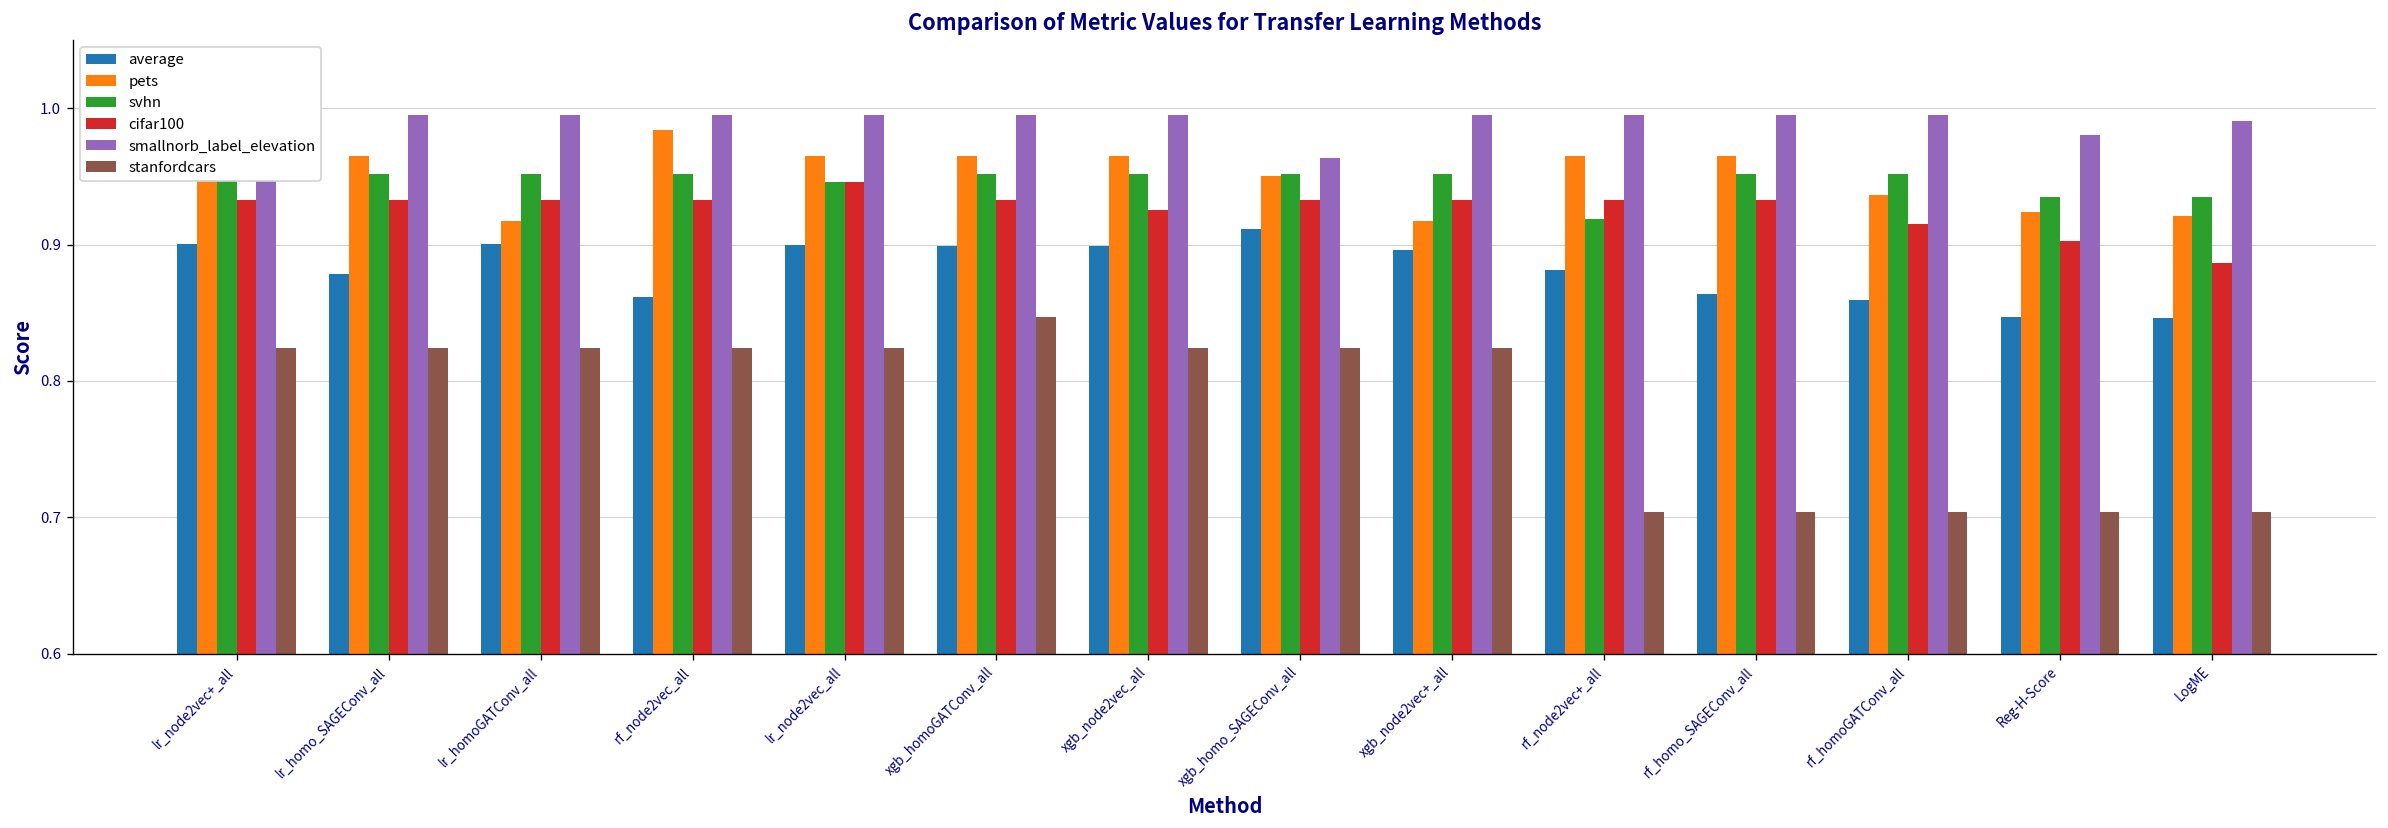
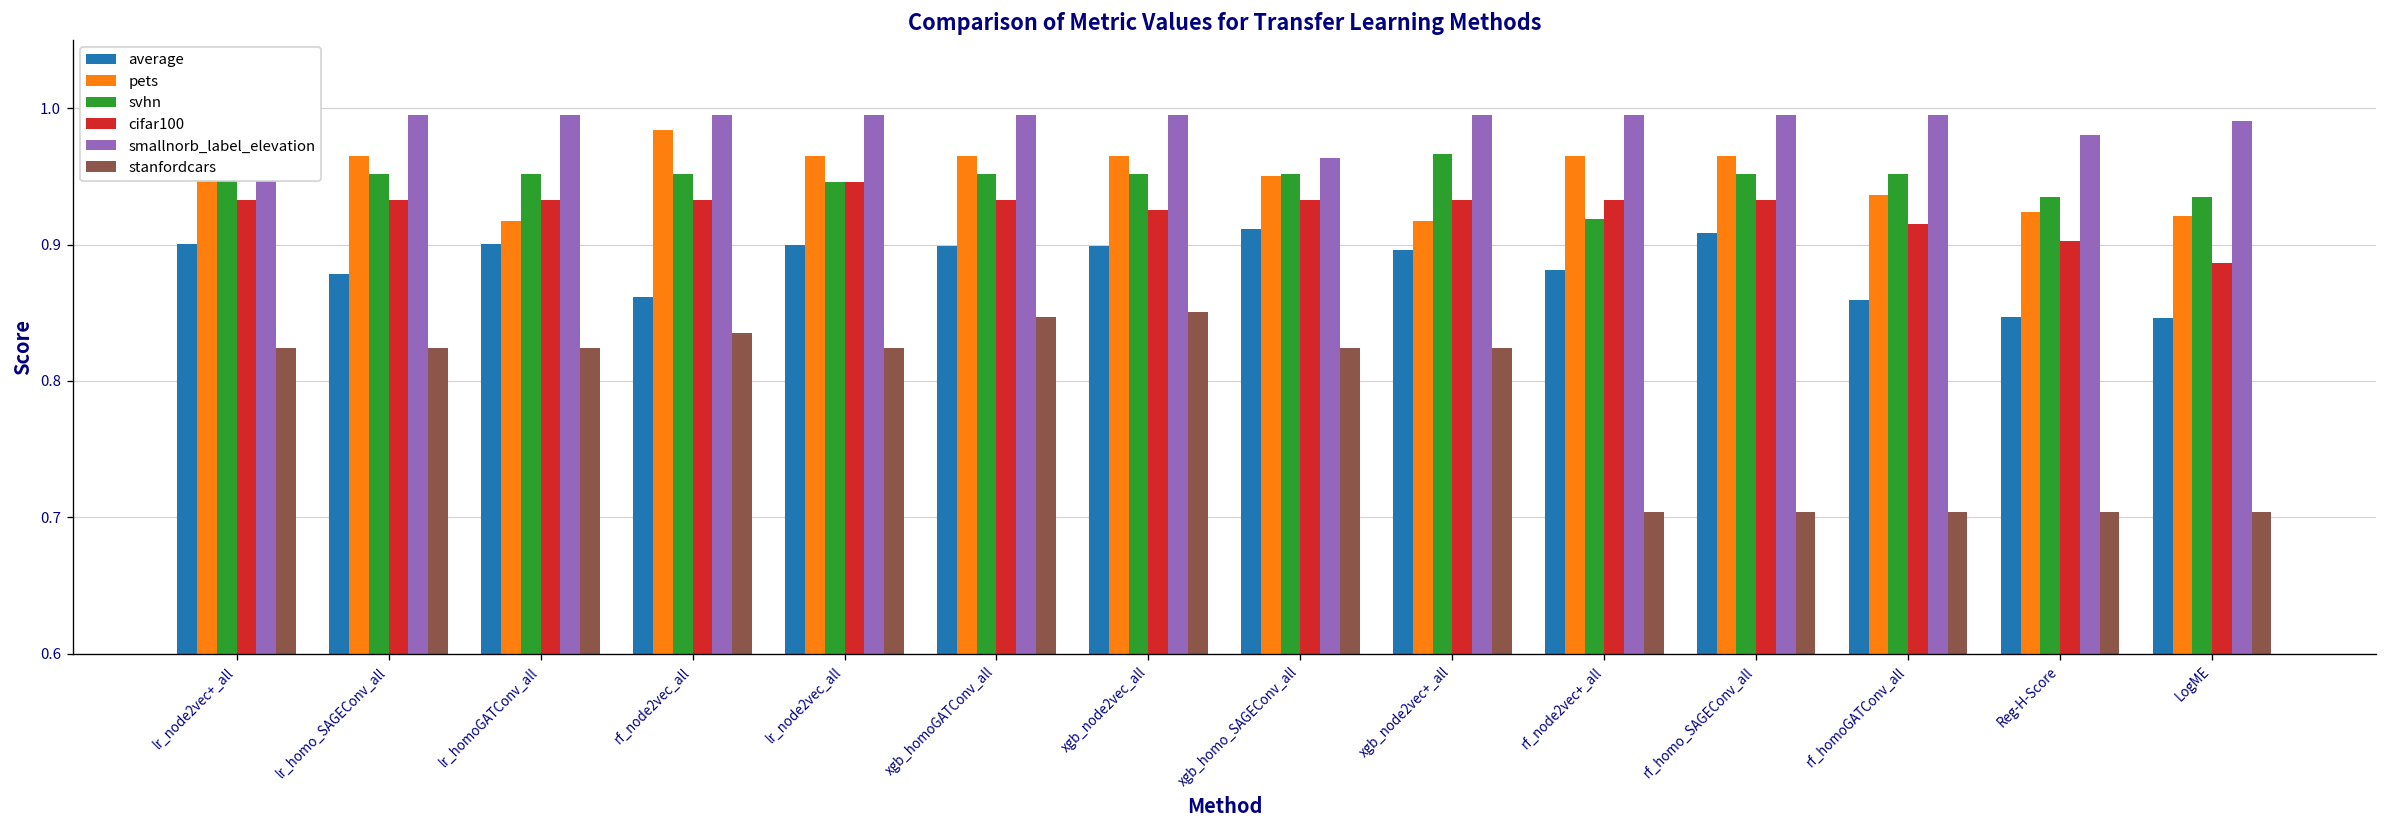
  {
    "average": {
      "lr_node2vec+_all": 0.900,
      "lr_homo_SAGEConv_all": 0.878,
      "lr_homoGATConv_all": 0.900,
      "rf_node2vec_all": 0.861,
      "lr_node2vec_all": 0.900,
      "xgb_homoGATConv_all": 0.899,
      "xgb_node2vec_all": 0.899,
      "xgb_homo_SAGEConv_all": 0.911,
      "xgb_node2vec+_all": 0.896,
      "rf_node2vec+_all": 0.881,
-     "rf_homo_SAGEConv_all": 0.864,
+     "rf_homo_SAGEConv_all": 0.908,
      "rf_homoGATConv_all": 0.860,
      "Reg-H-Score": 0.847,
      "LogME": 0.846
    },
    "pets": {
      "lr_homo_SAGEConv_all": 0.965,
      "lr_homoGATConv_all": 0.917,
      "rf_node2vec_all": 0.984,
      "lr_node2vec_all": 0.965,
      "xgb_homoGATConv_all": 0.965,
      "xgb_node2vec_all": 0.965,
      "xgb_homo_SAGEConv_all": 0.950,
      "xgb_node2vec+_all": 0.918,
      "rf_node2vec+_all": 0.965,
      "rf_homo_SAGEConv_all": 0.965,
      "rf_homoGATConv_all": 0.937,
      "Reg-H-Score": 0.924,
      "LogME": 0.921
    },
    "svhn": {
      "lr_homo_SAGEConv_all": 0.951,
      "lr_homoGATConv_all": 0.951,
      "rf_node2vec_all": 0.951,
      "lr_node2vec_all": 0.946,
      "xgb_homoGATConv_all": 0.951,
      "xgb_node2vec_all": 0.951,
      "xgb_homo_SAGEConv_all": 0.951,
-     "xgb_node2vec+_all": 0.951,
+     "xgb_node2vec+_all": 0.966,
      "rf_node2vec+_all": 0.919,
      "rf_homo_SAGEConv_all": 0.951,
      "rf_homoGATConv_all": 0.951,
      "Reg-H-Score": 0.935,
      "LogME": 0.935
    },
    "cifar100": {
      "lr_node2vec+_all": 0.933,
      "lr_homo_SAGEConv_all": 0.933,
      "lr_homoGATConv_all": 0.933,
      "rf_node2vec_all": 0.933,
      "lr_node2vec_all": 0.946,
      "xgb_homoGATConv_all": 0.933,
      "xgb_node2vec_all": 0.925,
      "xgb_homo_SAGEConv_all": 0.933,
      "xgb_node2vec+_all": 0.933,
      "rf_node2vec+_all": 0.933,
      "rf_homo_SAGEConv_all": 0.933,
      "rf_homoGATConv_all": 0.915,
      "Reg-H-Score": 0.902,
      "LogME": 0.887
    },
    "smallnorb_label_elevation": {
      "lr_homo_SAGEConv_all": 0.995,
      "lr_homoGATConv_all": 0.995,
      "rf_node2vec_all": 0.995,
      "lr_node2vec_all": 0.995,
      "xgb_homoGATConv_all": 0.995,
      "xgb_node2vec_all": 0.995,
      "xgb_homo_SAGEConv_all": 0.964,
      "xgb_node2vec+_all": 0.995,
      "rf_node2vec+_all": 0.995,
      "rf_homo_SAGEConv_all": 0.995,
      "rf_homoGATConv_all": 0.995,
      "Reg-H-Score": 0.980,
      "LogME": 0.990
    },
    "stanfordcars": {
      "lr_node2vec+_all": 0.824,
      "lr_homo_SAGEConv_all": 0.824,
      "lr_homoGATConv_all": 0.824,
-     "rf_node2vec_all": 0.824,
+     "rf_node2vec_all": 0.835,
      "lr_node2vec_all": 0.824,
      "xgb_homoGATConv_all": 0.847,
-     "xgb_node2vec_all": 0.824,
+     "xgb_node2vec_all": 0.850,
      "xgb_homo_SAGEConv_all": 0.824,
      "xgb_node2vec+_all": 0.824,
      "rf_node2vec+_all": 0.704,
      "rf_homo_SAGEConv_all": 0.704,
      "rf_homoGATConv_all": 0.704,
      "Reg-H-Score": 0.704,
      "LogME": 0.704
    }
  }
